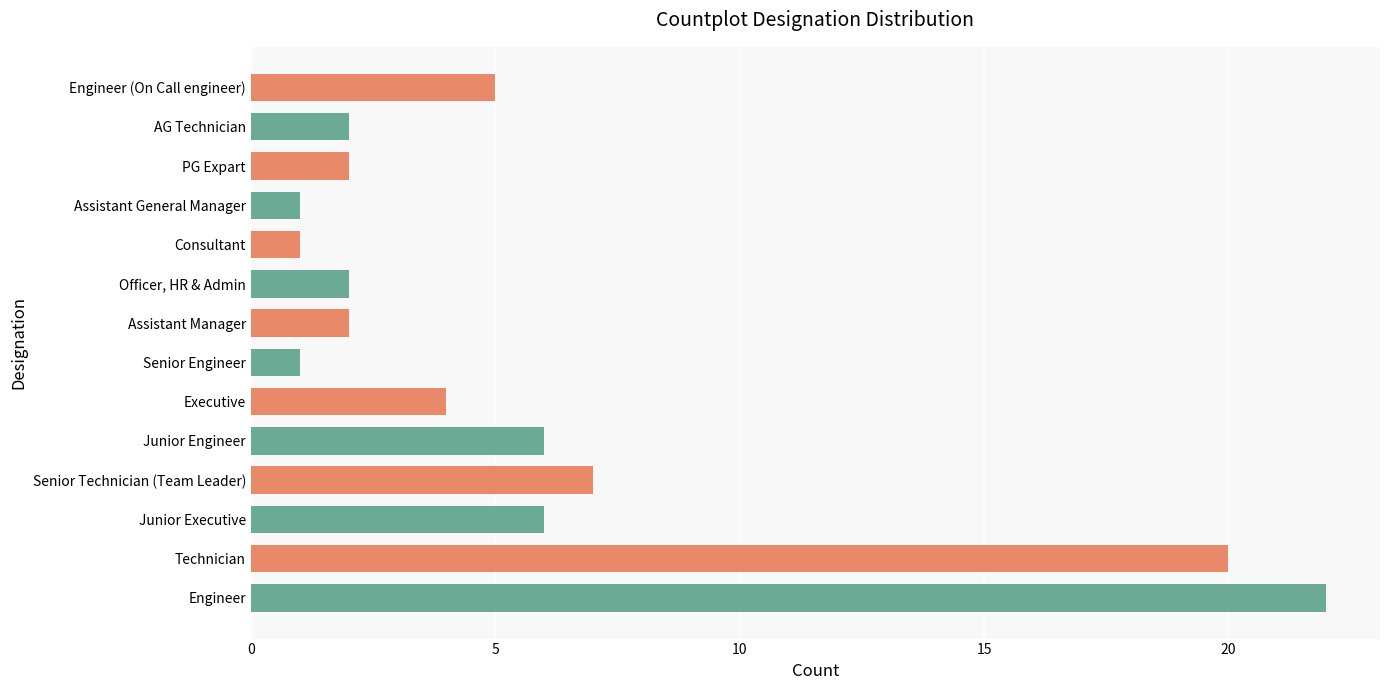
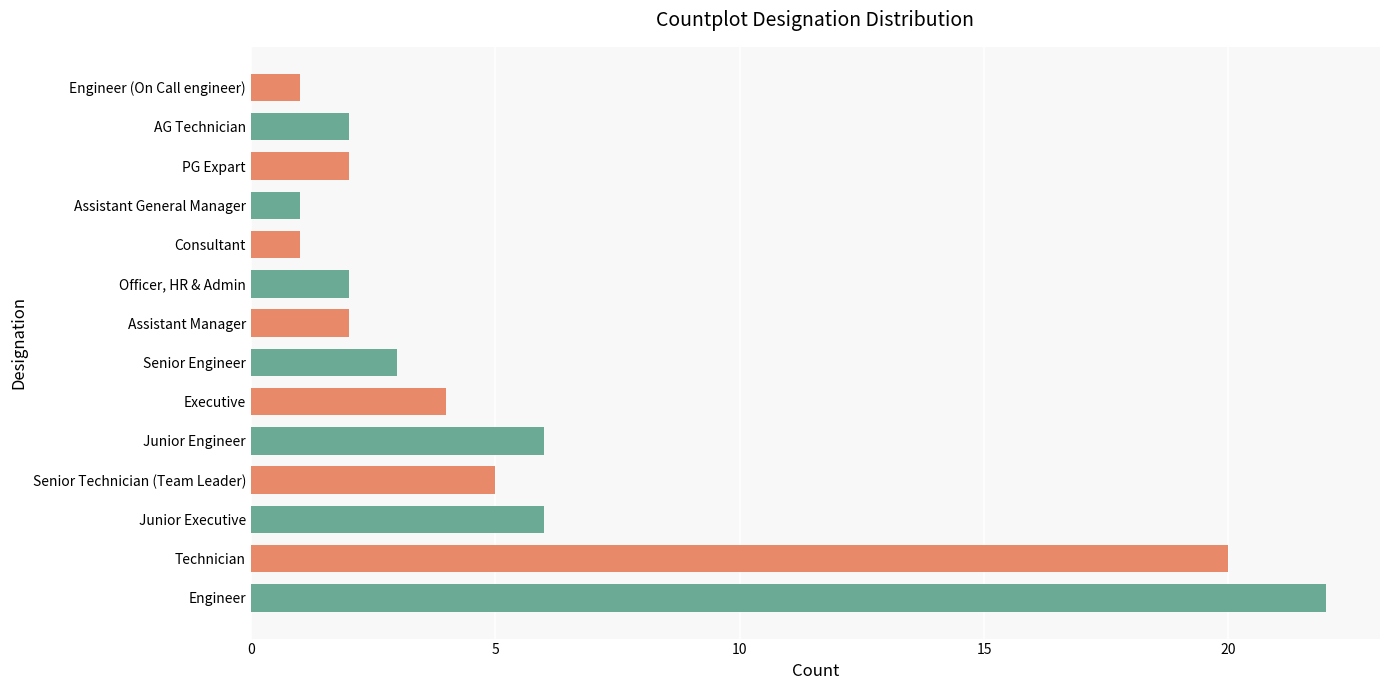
  {
-   "Engineer (On Call engineer)": 5,
+   "Engineer (On Call engineer)": 1,
    "AG Technician": 2,
    "PG Expart": 2,
    "Assistant General Manager": 1,
    "Consultant": 1,
    "Officer, HR & Admin": 2,
    "Assistant Manager": 2,
-   "Senior Engineer": 1,
+   "Senior Engineer": 3,
    "Executive": 4,
    "Junior Engineer": 6,
-   "Senior Technician (Team Leader)": 7,
+   "Senior Technician (Team Leader)": 5,
    "Junior Executive": 6,
    "Technician": 20,
    "Engineer": 22
  }
